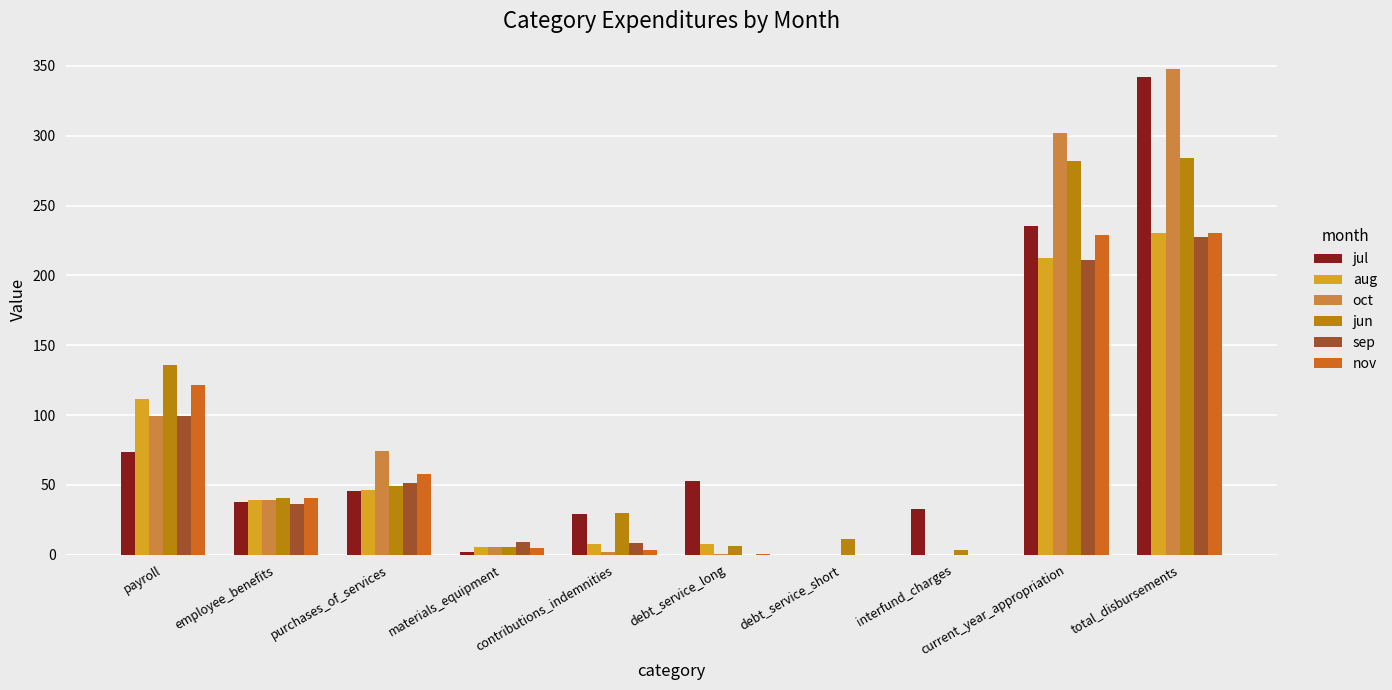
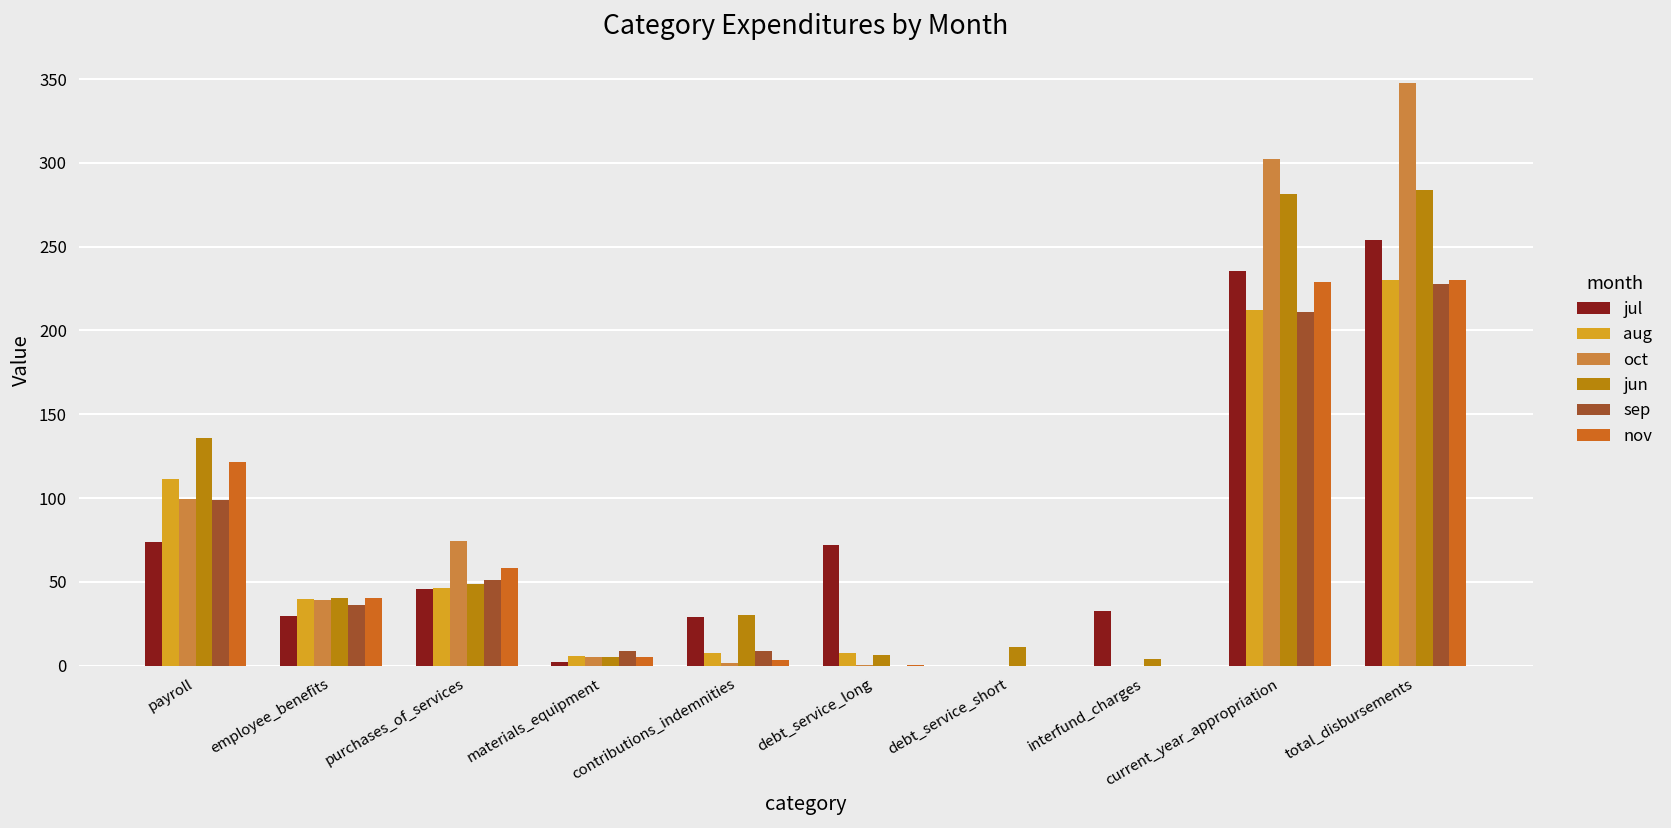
  {
    "jul": {
      "payroll": 74,
-     "employee_benefits": 38,
+     "employee_benefits": 30,
      "purchases_of_services": 46,
      "materials_equipment": 2,
      "contributions_indemnities": 29,
-     "debt_service_long": 53,
+     "debt_service_long": 72,
      "debt_service_short": 0,
      "interfund_charges": 33,
      "current_year_appropriation": 235,
-     "total_disbursements": 342
+     "total_disbursements": 254
    }
  }
